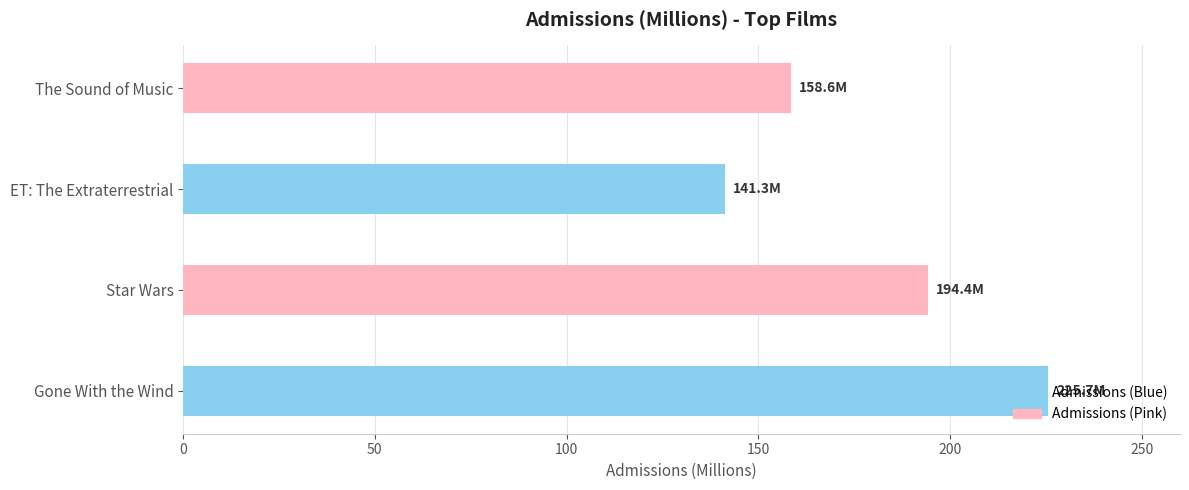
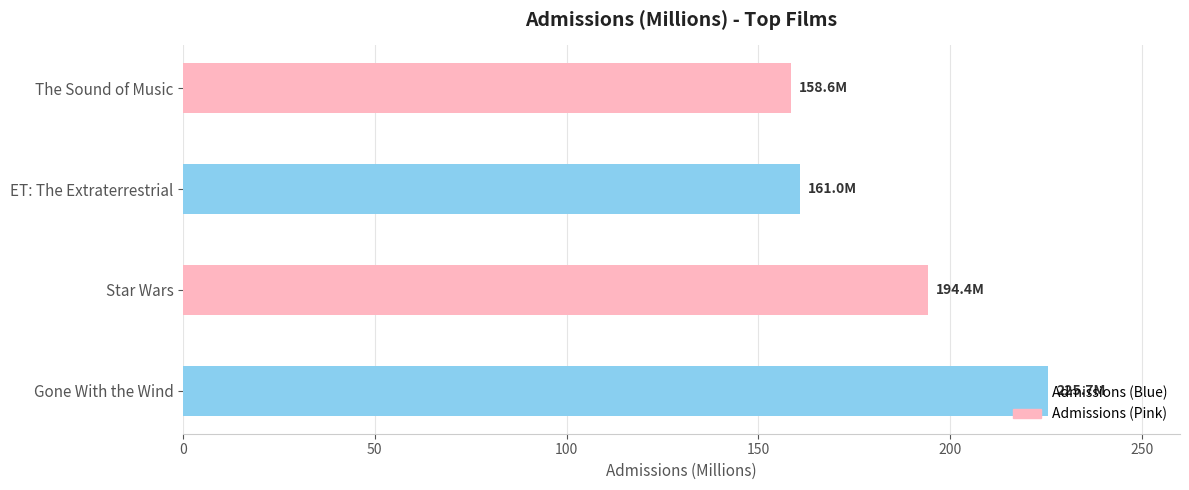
  {
    "The Sound of Music": "158.6M",
-   "ET: The Extraterrestrial": "141.3M",
+   "ET: The Extraterrestrial": "161.0M",
    "Star Wars": "194.4M",
    "Gone With the Wind": "225.7M"
  }
